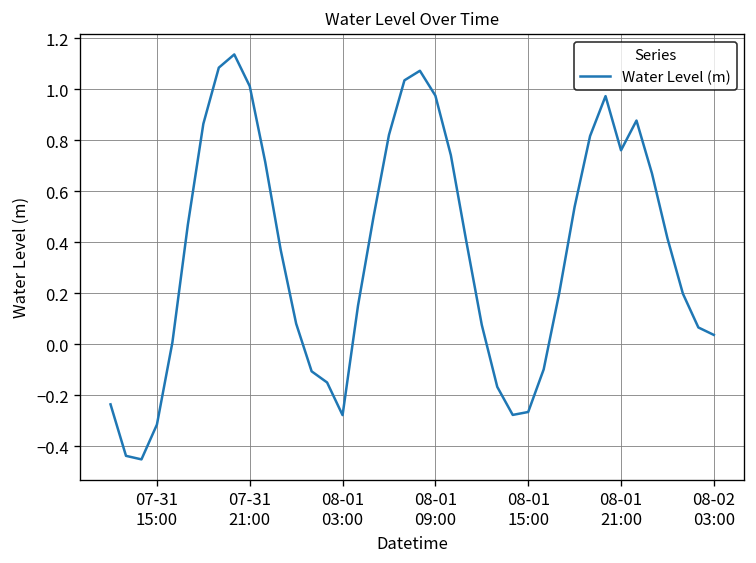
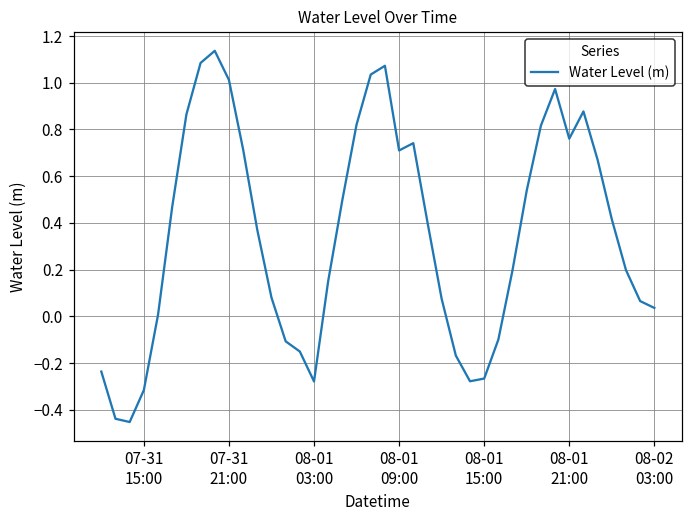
  {
    "07-31 15:00": -0.31,
    "07-31 21:00": 1.01,
    "08-01 03:00": -0.28,
-   "08-01 09:00": 0.98,
+   "08-01 09:00": 0.71,
    "08-01 15:00": -0.27,
    "08-01 21:00": 0.76,
    "08-02 03:00": 0.04
  }
